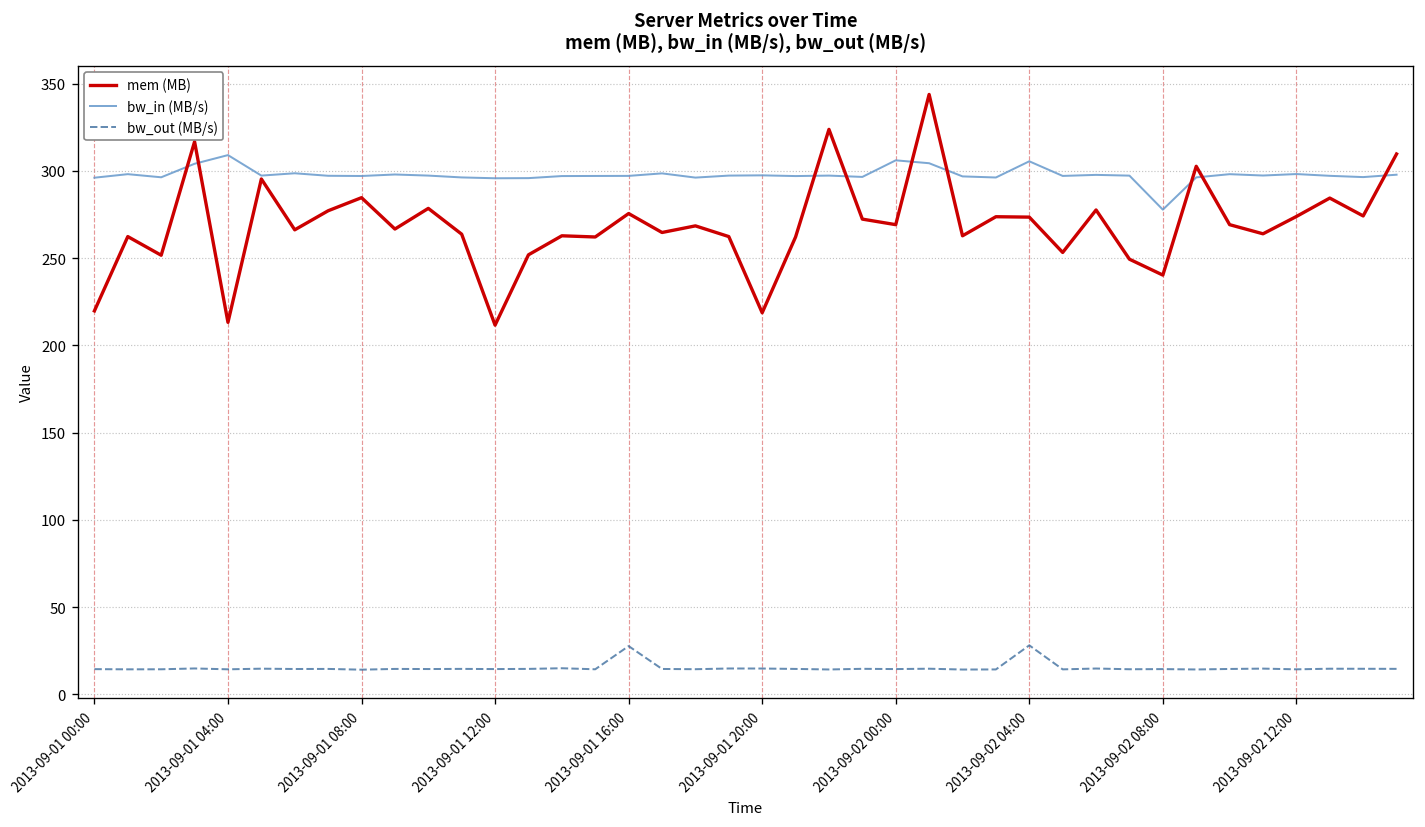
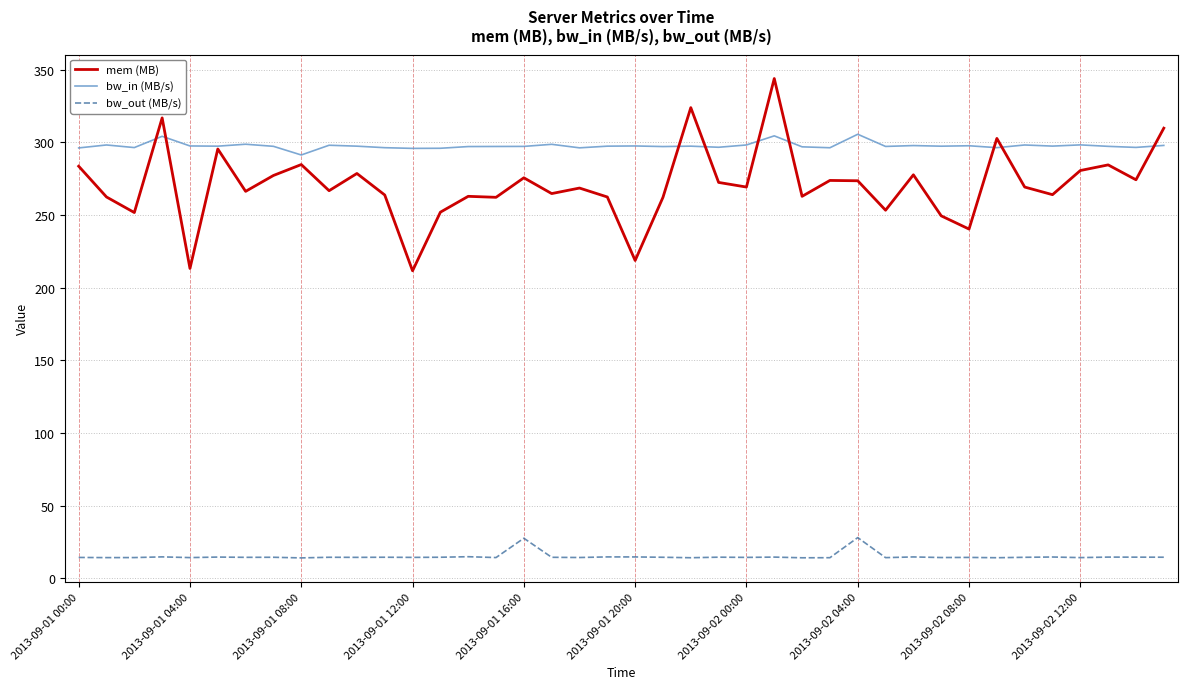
  {
    "mem (MB)": {
-     "2013-09-01 00:00": 220,
+     "2013-09-01 00:00": 284,
      "2013-09-01 04:00": 213,
      "2013-09-01 08:00": 285,
      "2013-09-01 12:00": 212,
      "2013-09-01 16:00": 276,
      "2013-09-01 20:00": 219,
      "2013-09-02 00:00": 269,
      "2013-09-02 04:00": 274,
      "2013-09-02 08:00": 240,
-     "2013-09-02 12:00": 274
+     "2013-09-02 12:00": 281
    },
    "bw_in (MB/s)": {
      "2013-09-01 00:00": 296,
-     "2013-09-01 04:00": 309,
-     "2013-09-01 08:00": 297,
+     "2013-09-01 04:00": 297,
+     "2013-09-01 08:00": 291,
      "2013-09-01 12:00": 296,
      "2013-09-01 16:00": 297,
      "2013-09-01 20:00": 297,
-     "2013-09-02 00:00": 306,
+     "2013-09-02 00:00": 298,
      "2013-09-02 04:00": 306,
-     "2013-09-02 08:00": 278,
+     "2013-09-02 08:00": 298,
      "2013-09-02 12:00": 298
    },
    "bw_out (MB/s)": {
      "2013-09-01 00:00": 14,
      "2013-09-01 04:00": 14,
      "2013-09-01 08:00": 14,
      "2013-09-01 12:00": 15,
      "2013-09-01 16:00": 28,
      "2013-09-01 20:00": 15,
      "2013-09-02 00:00": 15,
      "2013-09-02 04:00": 28,
      "2013-09-02 08:00": 14,
      "2013-09-02 12:00": 14
    }
  }
